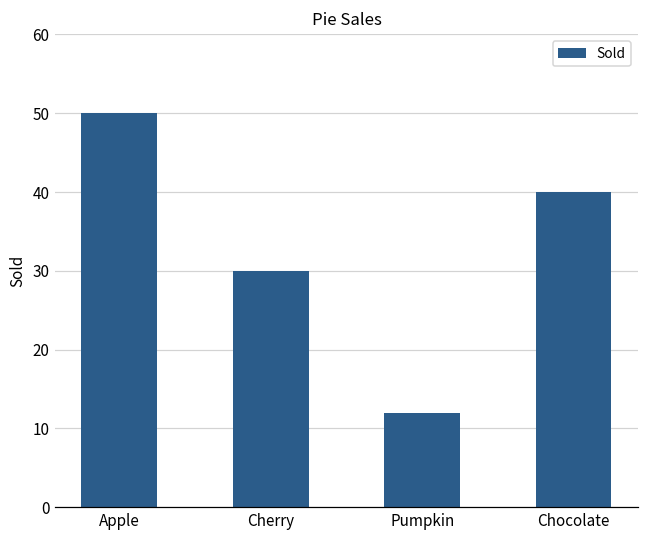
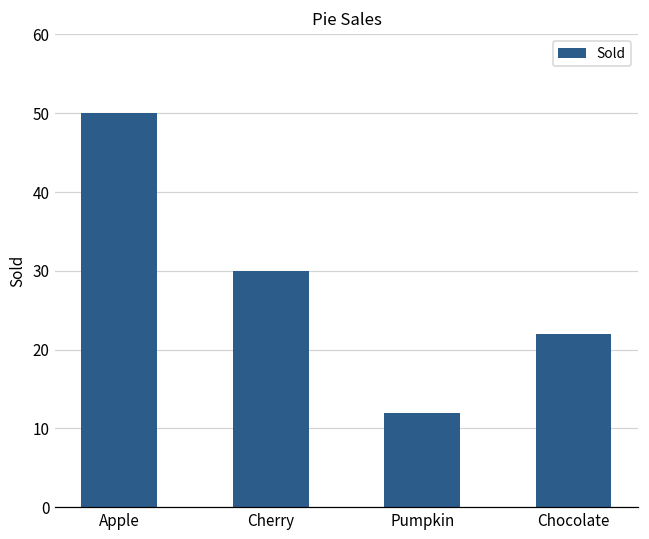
  {
    "Apple": 50,
    "Cherry": 30,
    "Pumpkin": 12,
-   "Chocolate": 40
+   "Chocolate": 22
  }
